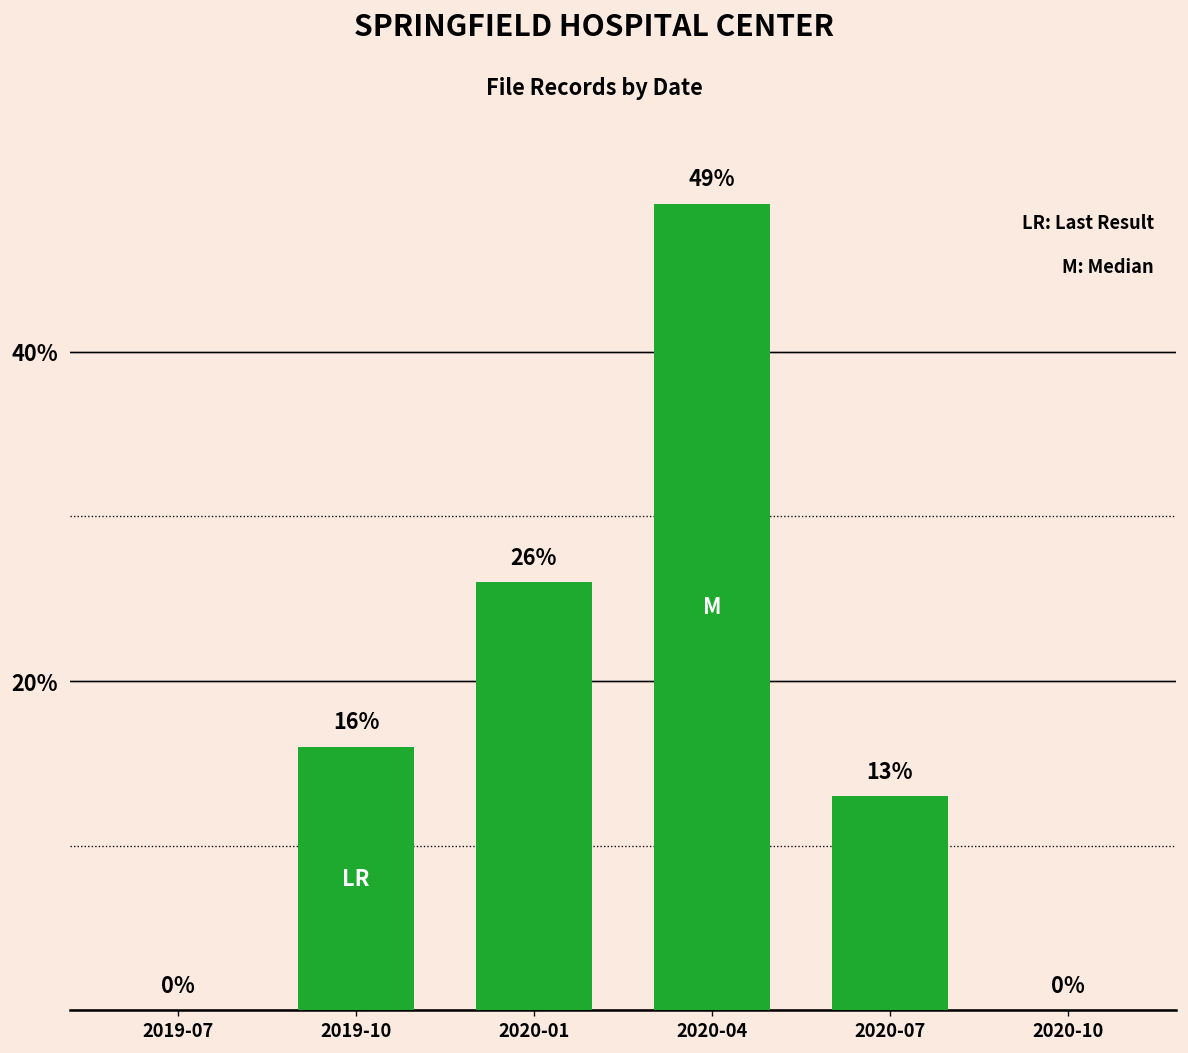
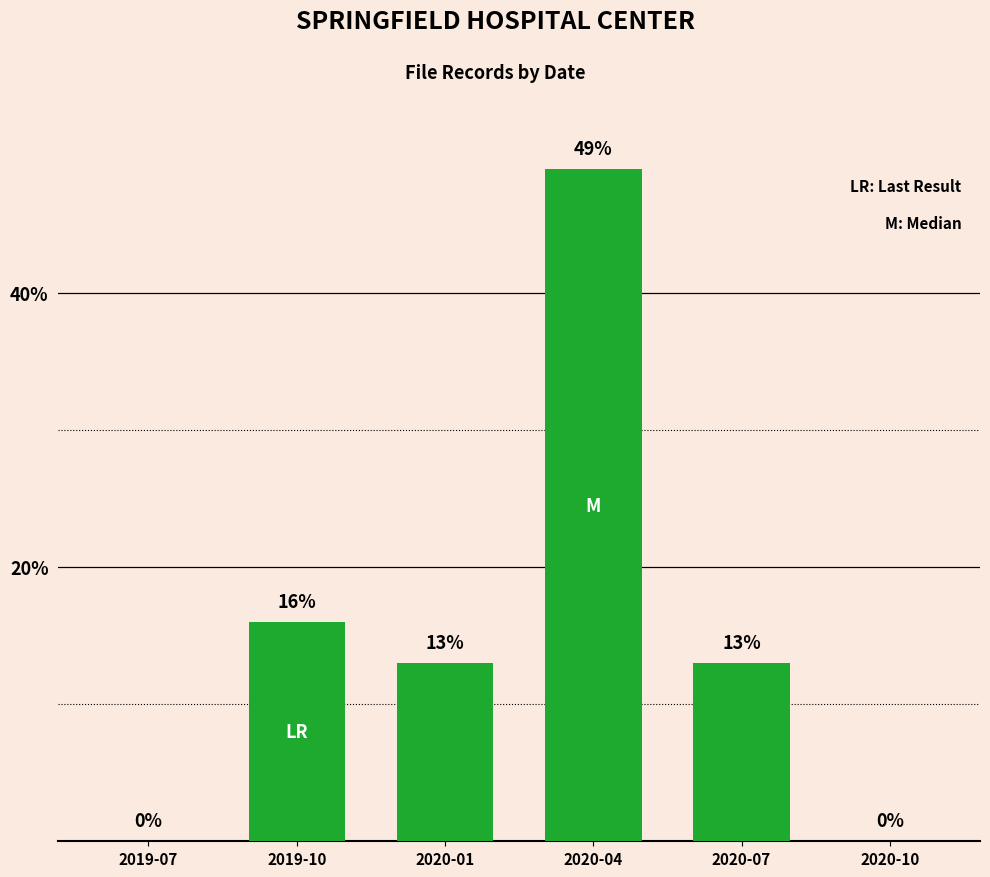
  {
    "2019-07": "0%",
    "2019-10": "16%",
-   "2020-01": "26%",
+   "2020-01": "13%",
    "2020-04": "49%",
    "2020-07": "13%",
    "2020-10": "0%"
  }
